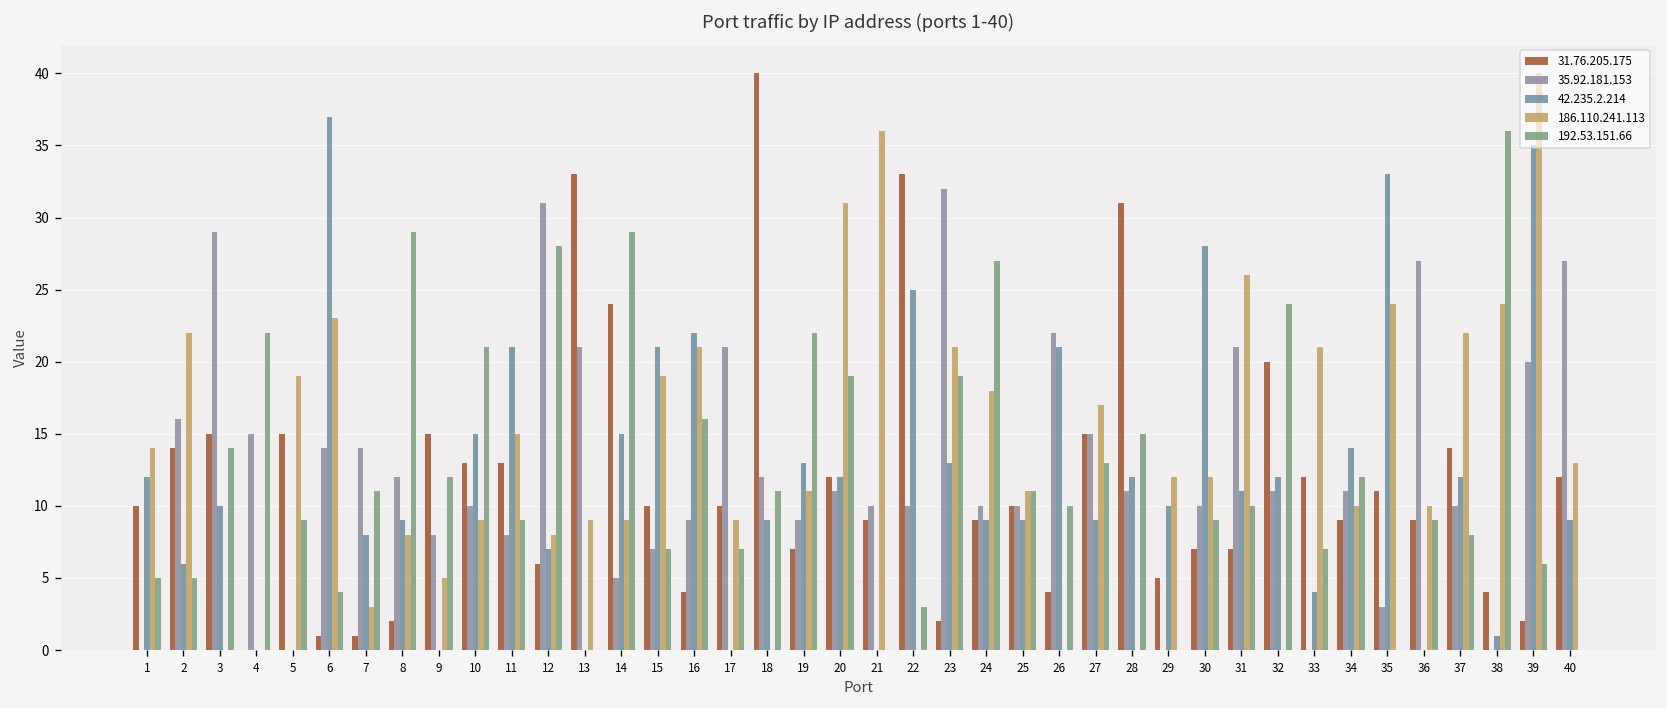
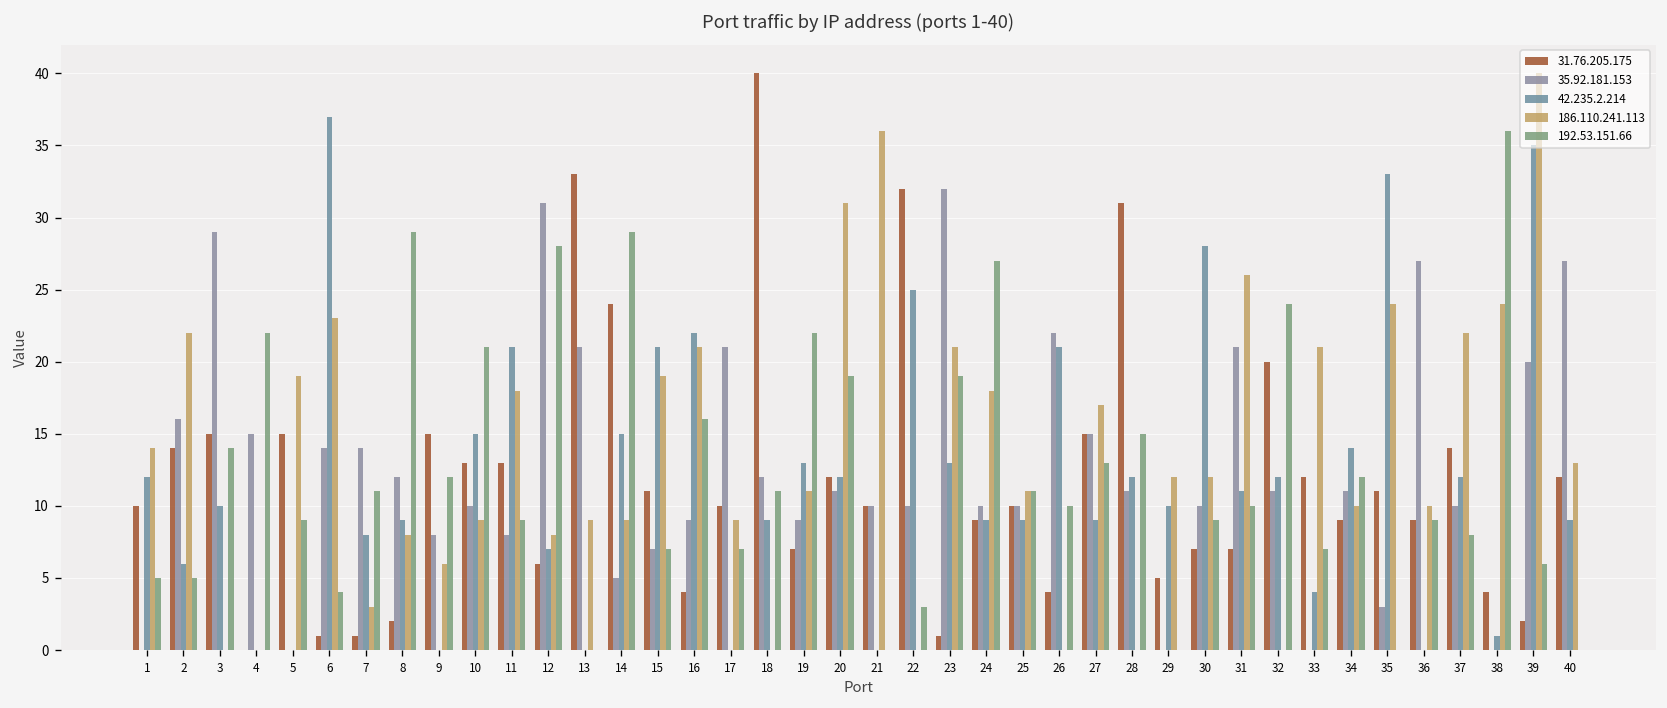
  {
    "31.76.205.175": {
      "1": 10,
      "2": 14,
      "3": 15,
      "4": 0,
      "5": 15,
      "6": 1,
      "7": 1,
      "8": 2,
      "9": 15,
      "10": 13,
      "11": 13,
      "12": 6,
      "13": 33,
      "14": 24,
-     "15": 10,
+     "15": 11,
      "16": 4,
      "17": 10,
      "18": 40,
      "19": 7,
      "20": 12,
-     "21": 9,
-     "22": 33,
-     "23": 2,
+     "21": 10,
+     "22": 32,
+     "23": 1,
      "24": 9,
      "25": 10,
      "26": 4,
      "27": 15,
      "28": 31,
      "29": 5,
      "30": 7,
      "31": 7,
      "32": 20,
      "33": 12,
      "34": 9,
      "35": 11,
      "36": 9,
      "37": 14,
      "38": 4,
      "39": 2,
      "40": 12
    },
    "186.110.241.113": {
      "1": 14,
      "2": 22,
      "3": 0,
      "4": 0,
      "5": 19,
      "6": 23,
      "7": 3,
      "8": 8,
-     "9": 5,
+     "9": 6,
      "10": 9,
-     "11": 15,
+     "11": 18,
      "12": 8,
      "13": 9,
      "14": 9,
      "15": 19,
      "16": 21,
      "17": 9,
      "18": 0,
      "19": 11,
      "20": 31,
      "21": 36,
      "22": 0,
      "23": 21,
      "24": 18,
      "25": 11,
      "26": 0,
      "27": 17,
      "28": 0,
      "29": 12,
      "30": 12,
      "31": 26,
      "32": 0,
      "33": 21,
      "34": 10,
      "35": 24,
      "36": 10,
      "37": 22,
      "38": 24,
      "40": 13
    }
  }
